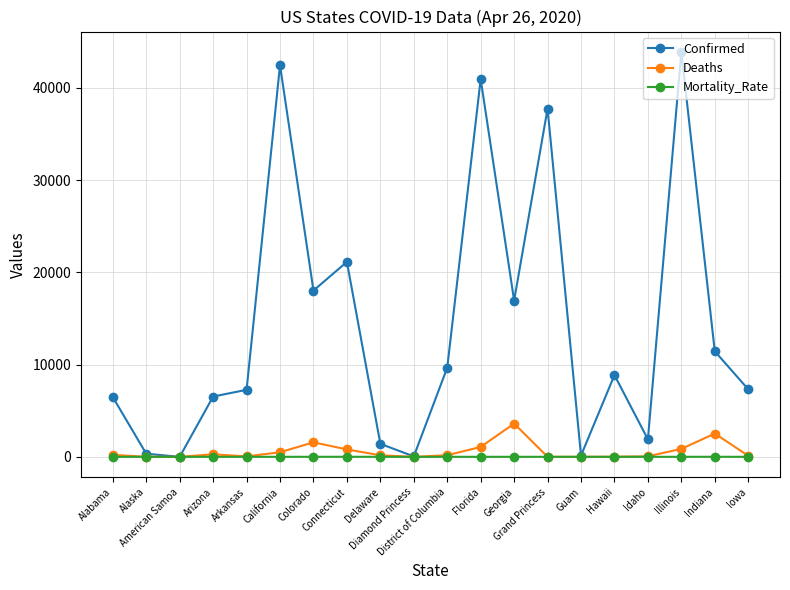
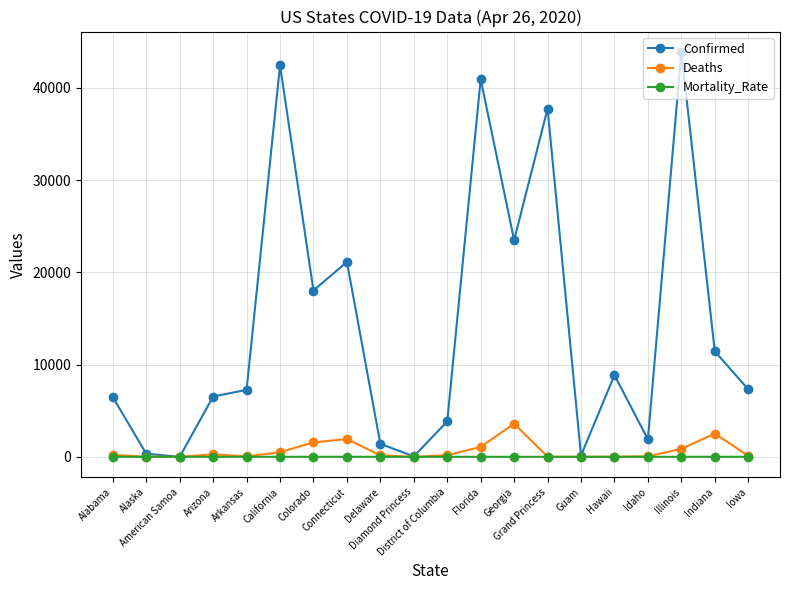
  {
    "Confirmed": {
      "Alabama": 6000,
      "Alaska": 0,
      "Arizona": 7000,
      "Arkansas": 7000,
      "California": 42000,
      "Colorado": 18000,
      "Connecticut": 21000,
      "Delaware": 1000,
-     "District of Columbia": 10000,
+     "District of Columbia": 4000,
      "Florida": 41000,
-     "Georgia": 17000,
+     "Georgia": 23000,
      "Grand Princess": 38000,
      "Hawaii": 9000,
      "Idaho": 2000,
      "Indiana": 11000,
      "Iowa": 7000
    },
    "Deaths": {
      "California": 0,
      "Colorado": 2000,
-     "Connecticut": 1000,
+     "Connecticut": 2000,
      "Florida": 1000,
      "Georgia": 4000,
      "Illinois": 1000,
      "Indiana": 3000
    },
    "Mortality_Rate": {
      "California": 0,
      "Colorado": 0,
      "Connecticut": 0,
      "Florida": 0,
      "Georgia": 0,
      "Illinois": 0,
      "Indiana": 0
    }
  }
